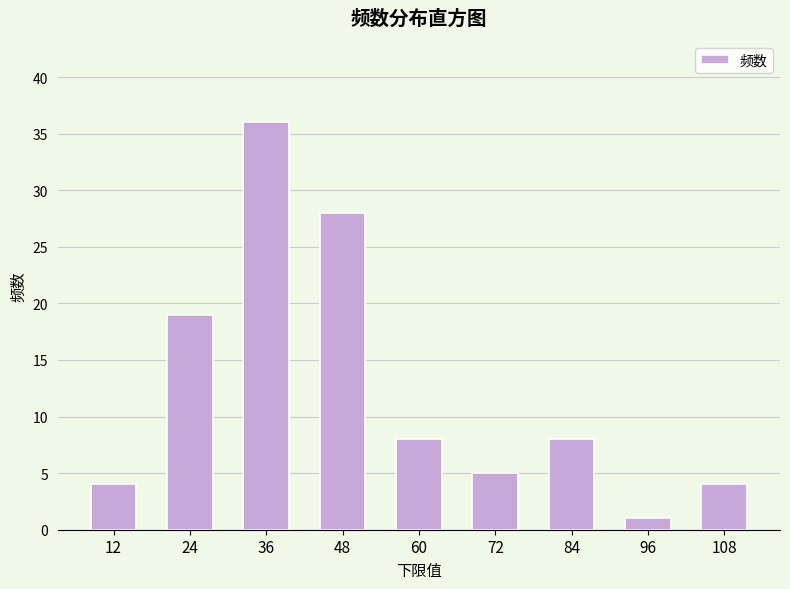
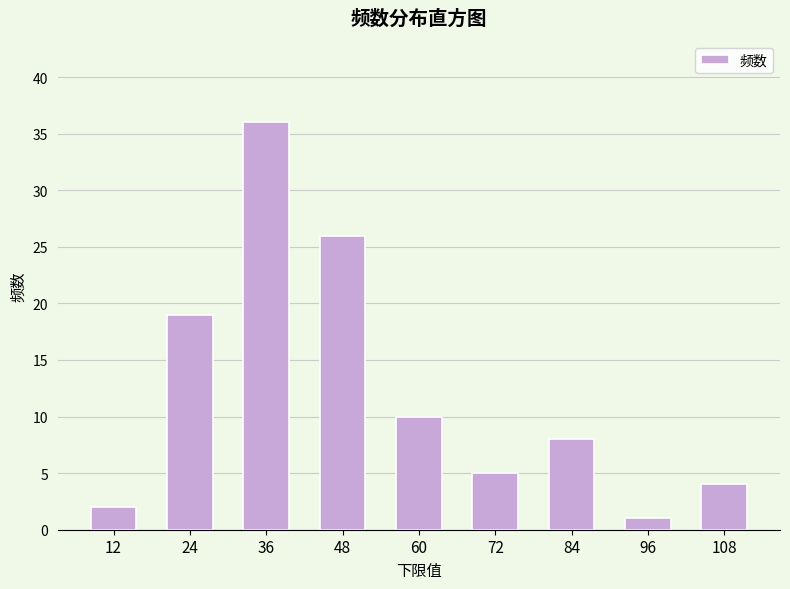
  {
-   "12": 4,
+   "12": 2,
    "24": 19,
    "36": 36,
-   "48": 28,
-   "60": 8,
+   "48": 26,
+   "60": 10,
    "72": 5,
    "84": 8,
    "96": 1,
    "108": 4
  }
